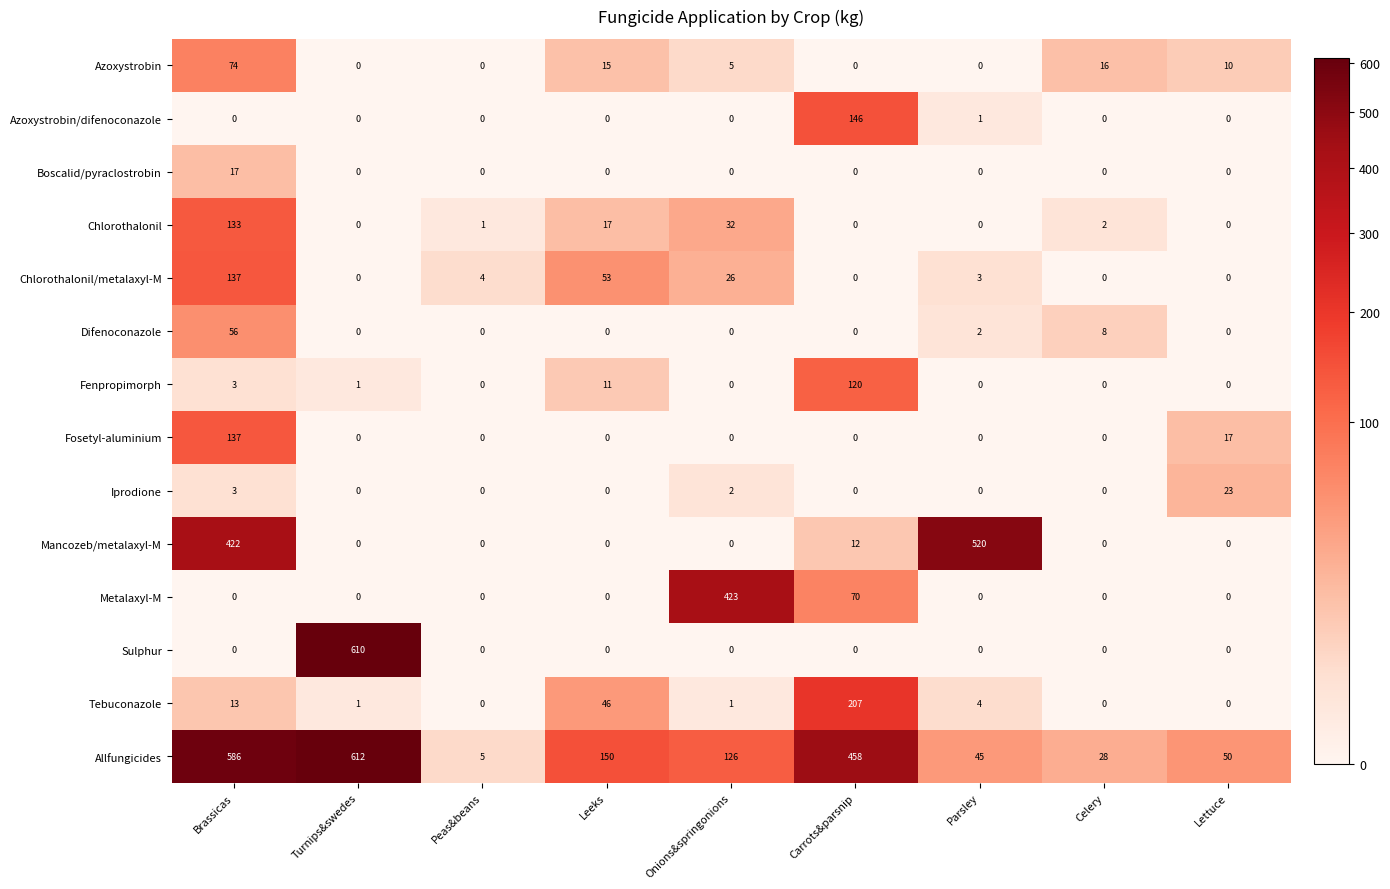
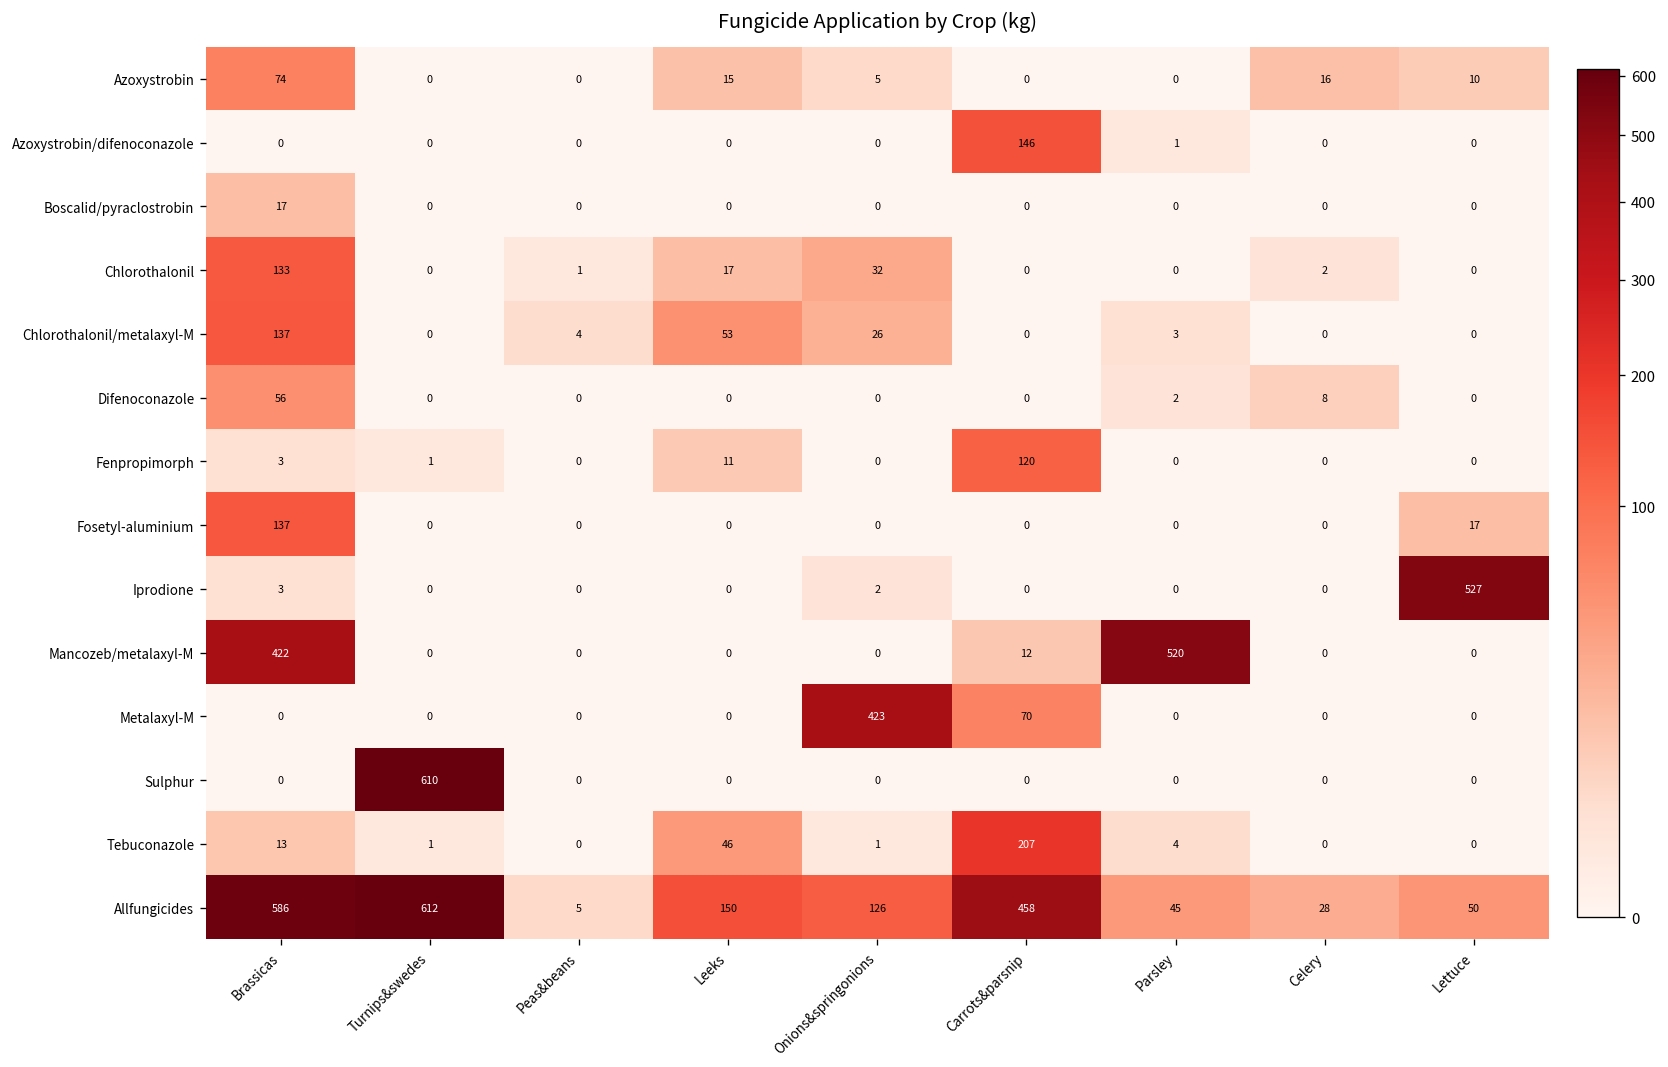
  {
    "Azoxystrobin": {
      "Brassicas": 74,
      "Turnips&swedes": 0,
      "Peas&beans": 0,
      "Leeks": 15,
      "Onions&springonions": 5,
      "Carrots&parsnip": 0,
      "Parsley": 0,
      "Celery": 16,
      "Lettuce": 10
    },
    "Azoxystrobin/difenoconazole": {
      "Brassicas": 0,
      "Turnips&swedes": 0,
      "Peas&beans": 0,
      "Leeks": 0,
      "Onions&springonions": 0,
      "Carrots&parsnip": 146,
      "Parsley": 1,
      "Celery": 0,
      "Lettuce": 0
    },
    "Boscalid/pyraclostrobin": {
      "Brassicas": 17,
      "Turnips&swedes": 0,
      "Peas&beans": 0,
      "Leeks": 0,
      "Onions&springonions": 0,
      "Carrots&parsnip": 0,
      "Parsley": 0,
      "Celery": 0,
      "Lettuce": 0
    },
    "Chlorothalonil": {
      "Brassicas": 133,
      "Turnips&swedes": 0,
      "Peas&beans": 1,
      "Leeks": 17,
      "Onions&springonions": 32,
      "Carrots&parsnip": 0,
      "Parsley": 0,
      "Celery": 2,
      "Lettuce": 0
    },
    "Chlorothalonil/metalaxyl-M": {
      "Brassicas": 137,
      "Turnips&swedes": 0,
      "Peas&beans": 4,
      "Leeks": 53,
      "Onions&springonions": 26,
      "Carrots&parsnip": 0,
      "Parsley": 3,
      "Celery": 0,
      "Lettuce": 0
    },
    "Difenoconazole": {
      "Brassicas": 56,
      "Turnips&swedes": 0,
      "Peas&beans": 0,
      "Leeks": 0,
      "Onions&springonions": 0,
      "Carrots&parsnip": 0,
      "Parsley": 2,
      "Celery": 8,
      "Lettuce": 0
    },
    "Fenpropimorph": {
      "Brassicas": 3,
      "Turnips&swedes": 1,
      "Peas&beans": 0,
      "Leeks": 11,
      "Onions&springonions": 0,
      "Carrots&parsnip": 120,
      "Parsley": 0,
      "Celery": 0,
      "Lettuce": 0
    },
    "Fosetyl-aluminium": {
      "Brassicas": 137,
      "Turnips&swedes": 0,
      "Peas&beans": 0,
      "Leeks": 0,
      "Onions&springonions": 0,
      "Carrots&parsnip": 0,
      "Parsley": 0,
      "Celery": 0,
      "Lettuce": 17
    },
    "Iprodione": {
      "Brassicas": 3,
      "Turnips&swedes": 0,
      "Peas&beans": 0,
      "Leeks": 0,
      "Onions&springonions": 2,
      "Carrots&parsnip": 0,
      "Parsley": 0,
      "Celery": 0,
-     "Lettuce": 23
+     "Lettuce": 527
    },
    "Mancozeb/metalaxyl-M": {
      "Brassicas": 422,
      "Turnips&swedes": 0,
      "Peas&beans": 0,
      "Leeks": 0,
      "Onions&springonions": 0,
      "Carrots&parsnip": 12,
      "Parsley": 520,
      "Celery": 0,
      "Lettuce": 0
    },
    "Metalaxyl-M": {
      "Brassicas": 0,
      "Turnips&swedes": 0,
      "Peas&beans": 0,
      "Leeks": 0,
      "Onions&springonions": 423,
      "Carrots&parsnip": 70,
      "Parsley": 0,
      "Celery": 0,
      "Lettuce": 0
    },
    "Sulphur": {
      "Brassicas": 0,
      "Turnips&swedes": 610,
      "Peas&beans": 0,
      "Leeks": 0,
      "Onions&springonions": 0,
      "Carrots&parsnip": 0,
      "Parsley": 0,
      "Celery": 0,
      "Lettuce": 0
    },
    "Tebuconazole": {
      "Brassicas": 13,
      "Turnips&swedes": 1,
      "Peas&beans": 0,
      "Leeks": 46,
      "Onions&springonions": 1,
      "Carrots&parsnip": 207,
      "Parsley": 4,
      "Celery": 0,
      "Lettuce": 0
    },
    "Allfungicides": {
      "Brassicas": 586,
      "Turnips&swedes": 612,
      "Peas&beans": 5,
      "Leeks": 150,
      "Onions&springonions": 126,
      "Carrots&parsnip": 458,
      "Parsley": 45,
      "Celery": 28,
      "Lettuce": 50
    }
  }
